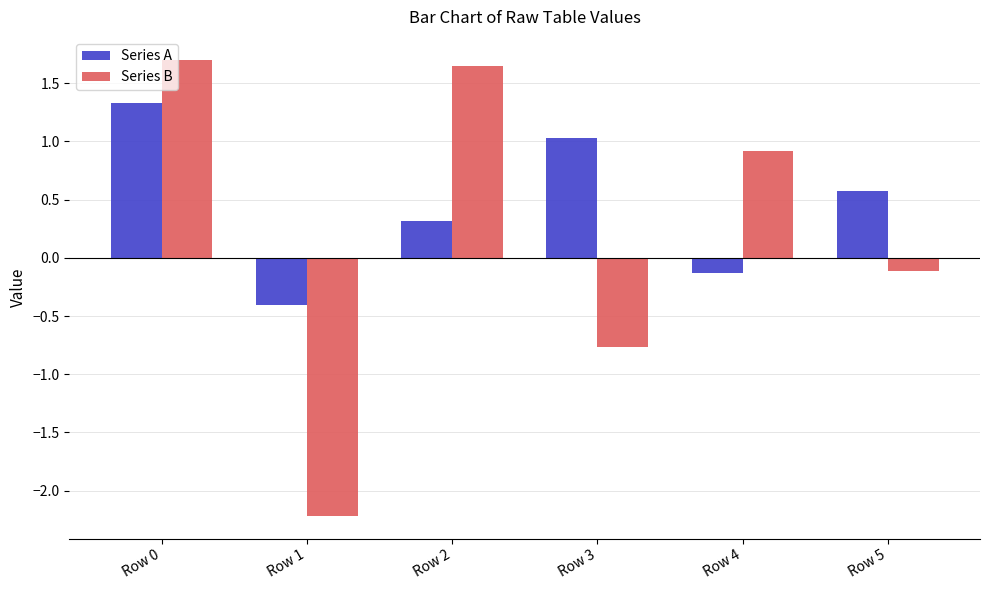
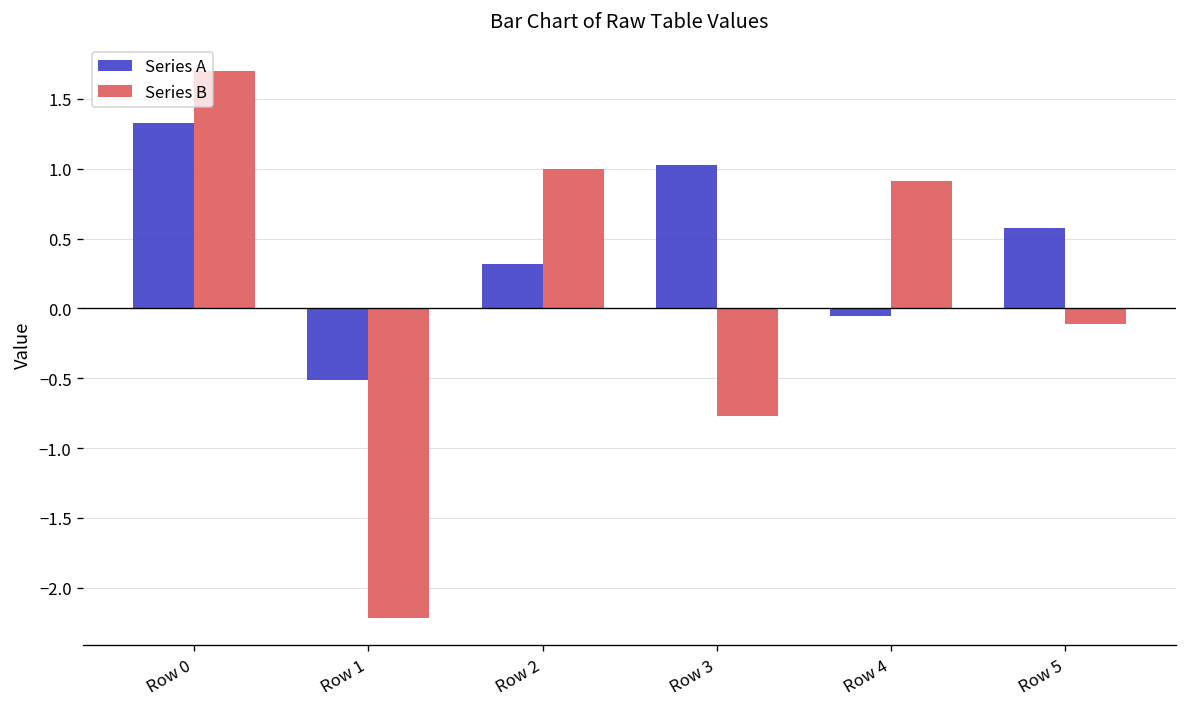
  {
    "Series A": {
      "Row 0": 1.33,
-     "Row 1": -0.40,
+     "Row 1": -0.51,
      "Row 2": 0.31,
      "Row 3": 1.03,
-     "Row 4": -0.13,
+     "Row 4": -0.05,
      "Row 5": 0.58
    },
    "Series B": {
      "Row 0": 1.70,
      "Row 1": -2.22,
-     "Row 2": 1.65,
+     "Row 2": 1.00,
      "Row 3": -0.77,
      "Row 4": 0.91,
      "Row 5": -0.11
    }
  }
